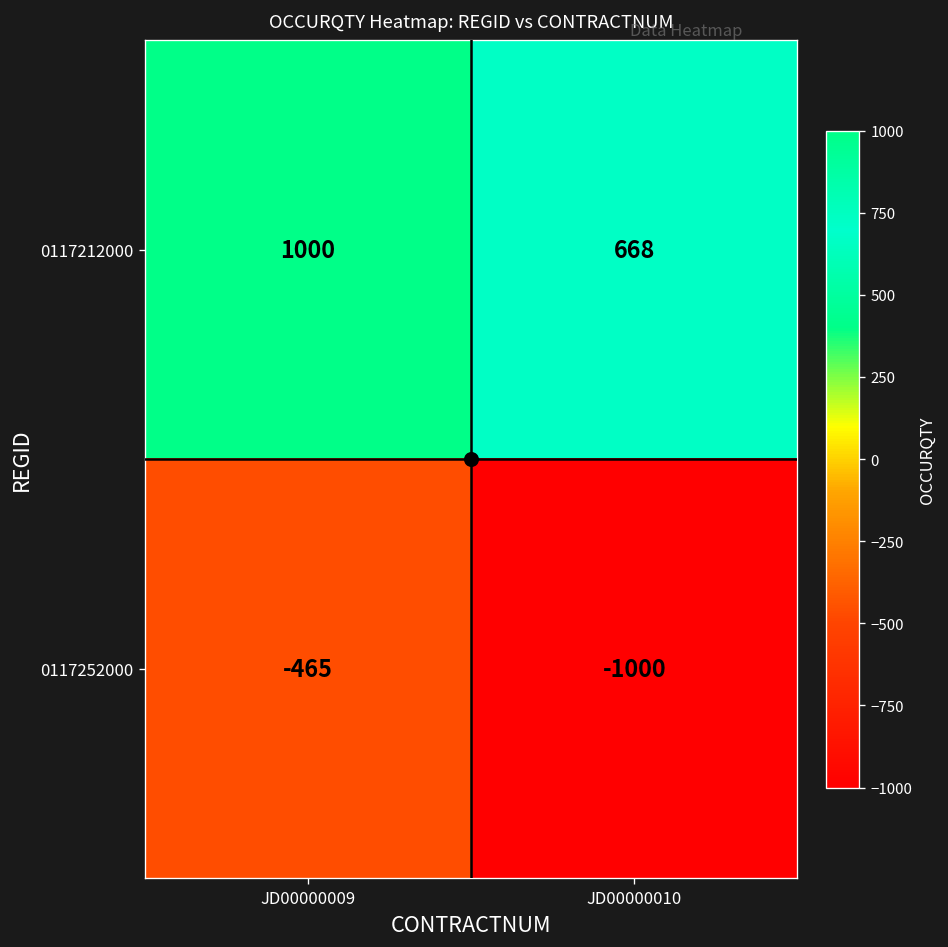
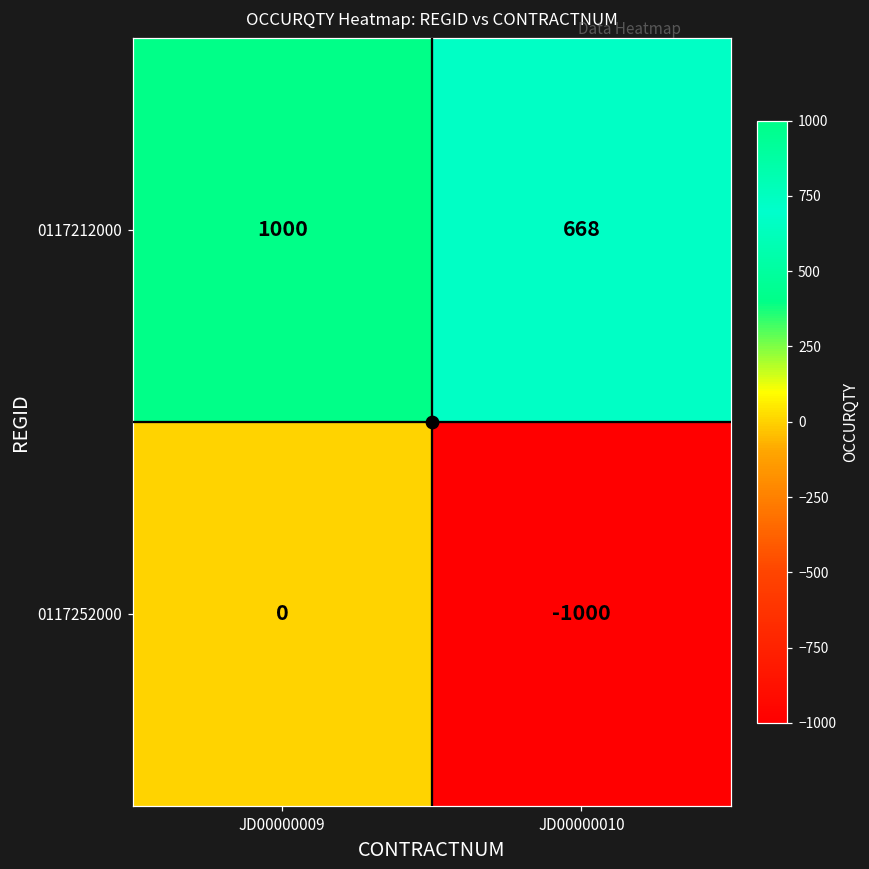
  {
    "0117212000": {
      "JD00000009": 1000,
      "JD00000010": 668
    },
    "0117252000": {
-     "JD00000009": -465,
+     "JD00000009": 0,
      "JD00000010": -1000
    }
  }
